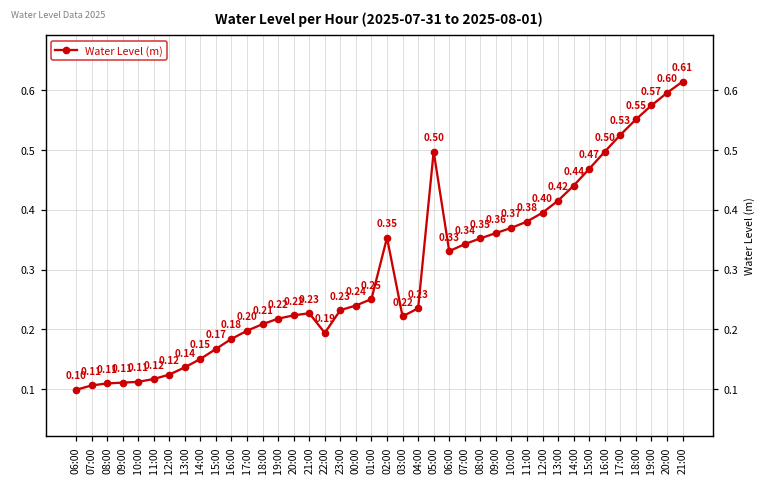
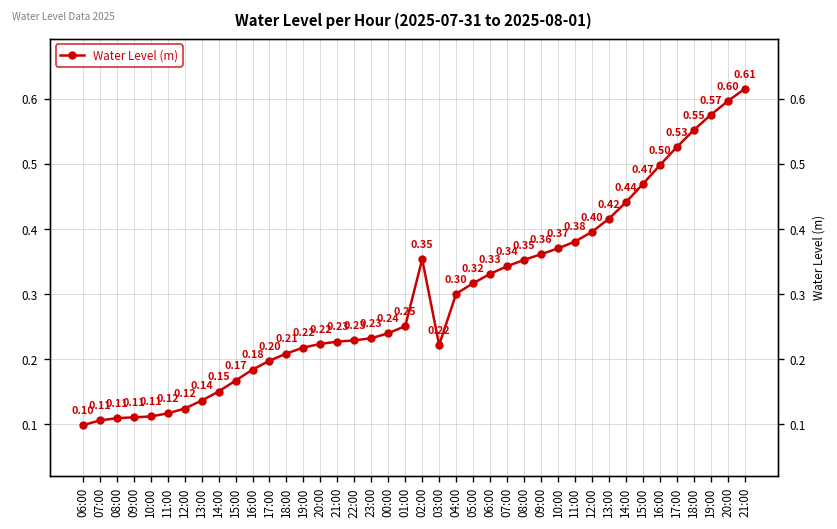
  {
-   "22:00": 0.19,
+   "22:00": 0.23,
    "00:00": 0.24,
    "01:00": 0.25,
    "02:00": 0.35,
    "03:00": 0.22,
-   "04:00": 0.23,
-   "05:00": 0.50
+   "04:00": 0.30,
+   "05:00": 0.32
  }
